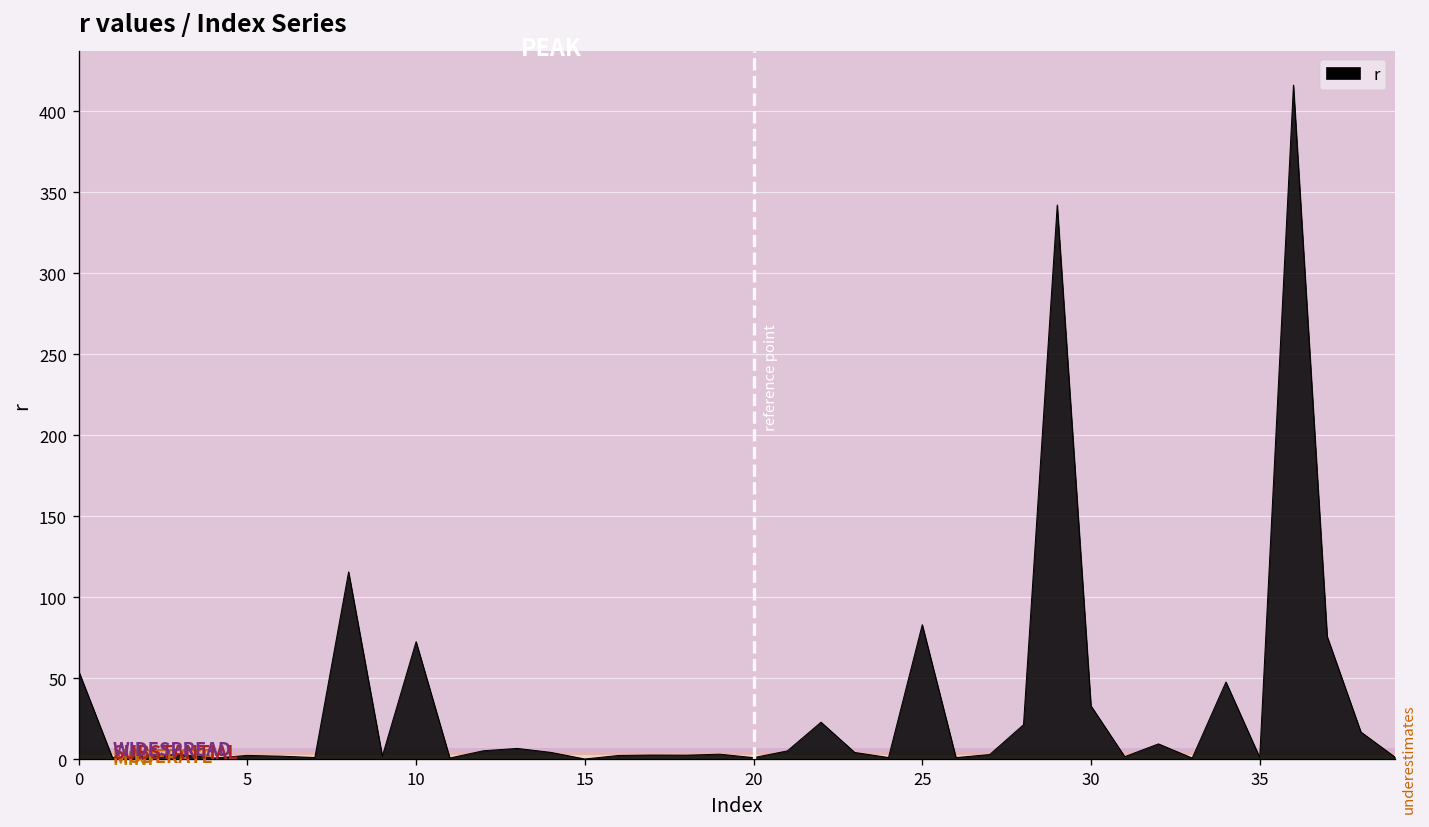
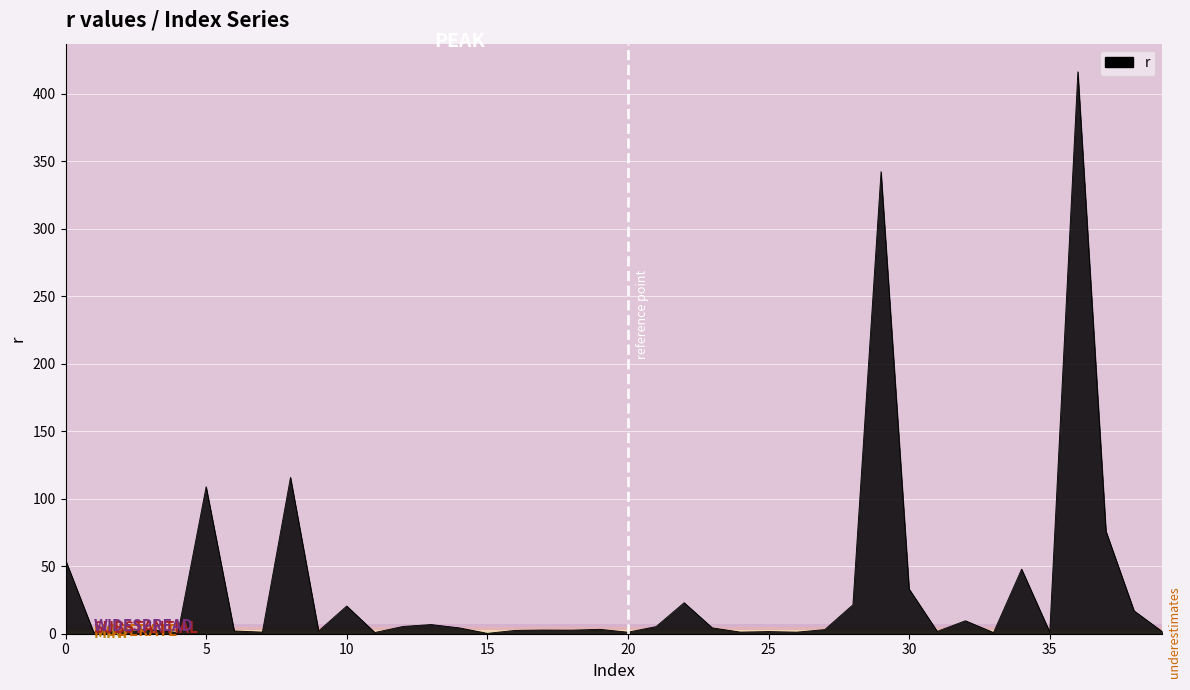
  {
    "0": 55,
-   "5": 3,
-   "10": 73,
+   "5": 109,
+   "10": 21,
    "15": 0,
    "20": 1,
-   "25": 83,
+   "25": 2,
    "30": 33,
    "35": 1
  }
